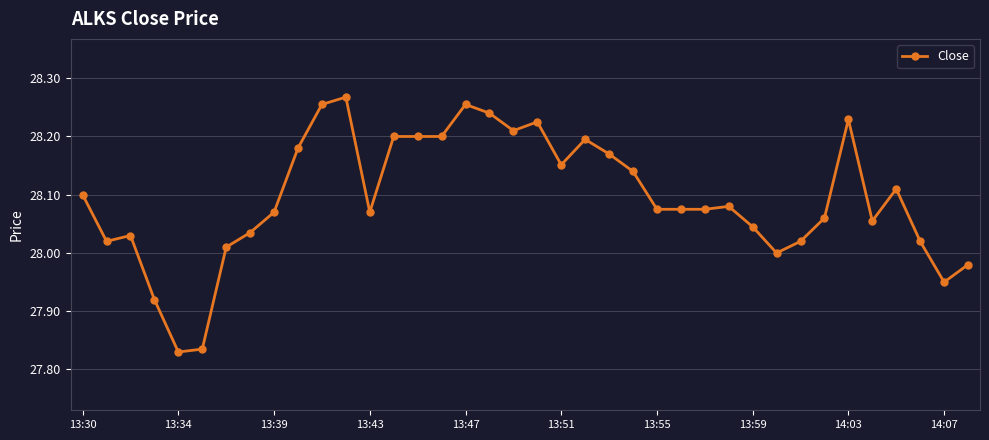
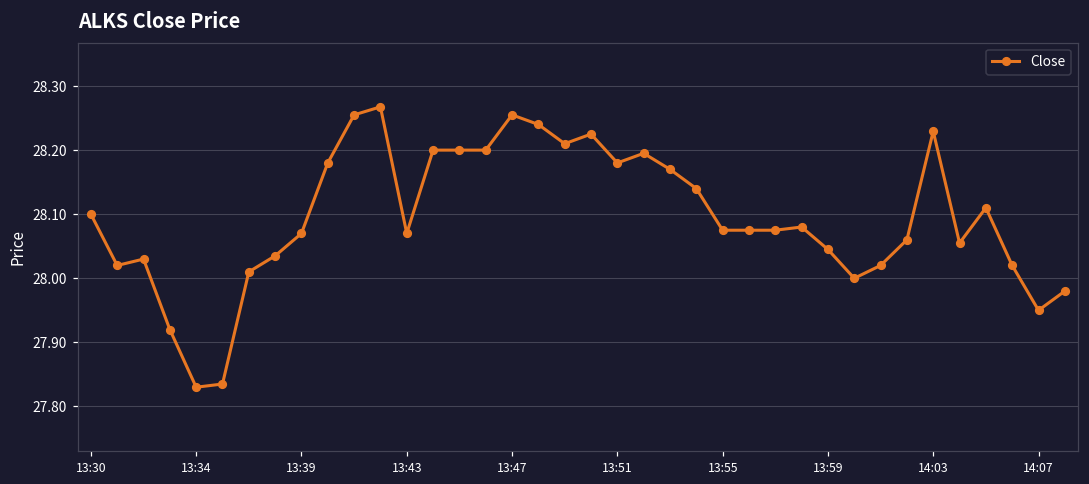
  {
    "13:30": 28.10,
    "13:34": 27.83,
    "13:39": 28.07,
    "13:43": 28.07,
    "13:47": 28.25,
-   "13:51": 28.15,
+   "13:51": 28.18,
    "13:55": 28.08,
    "13:59": 28.05,
    "14:03": 28.23,
    "14:07": 27.95
  }
